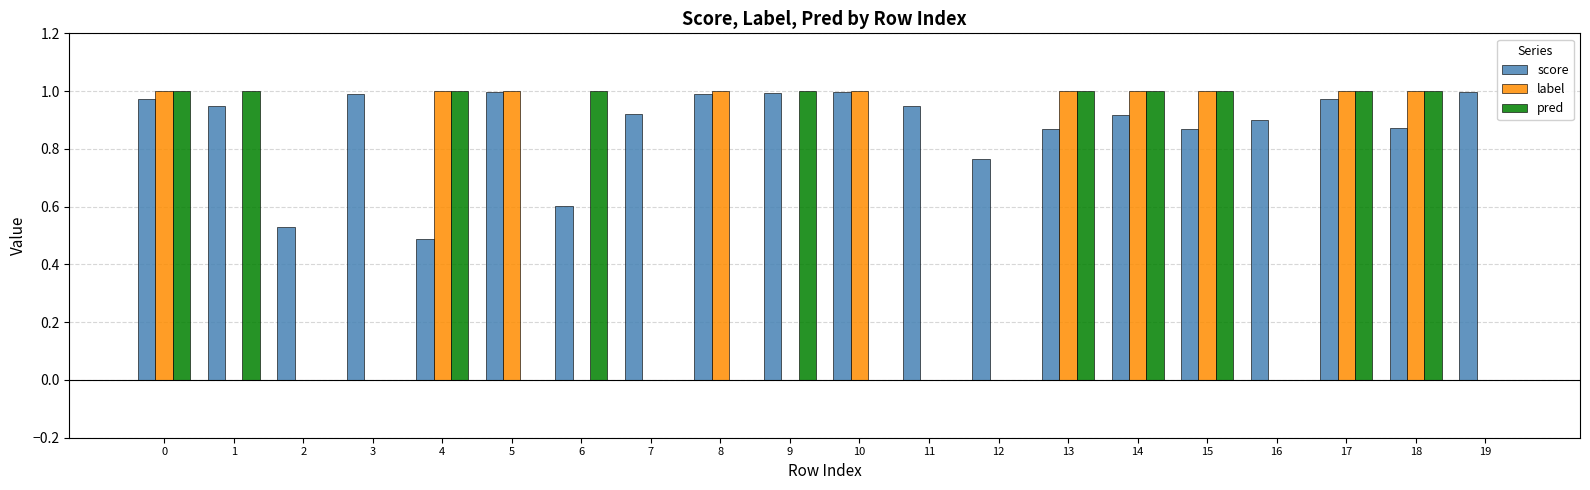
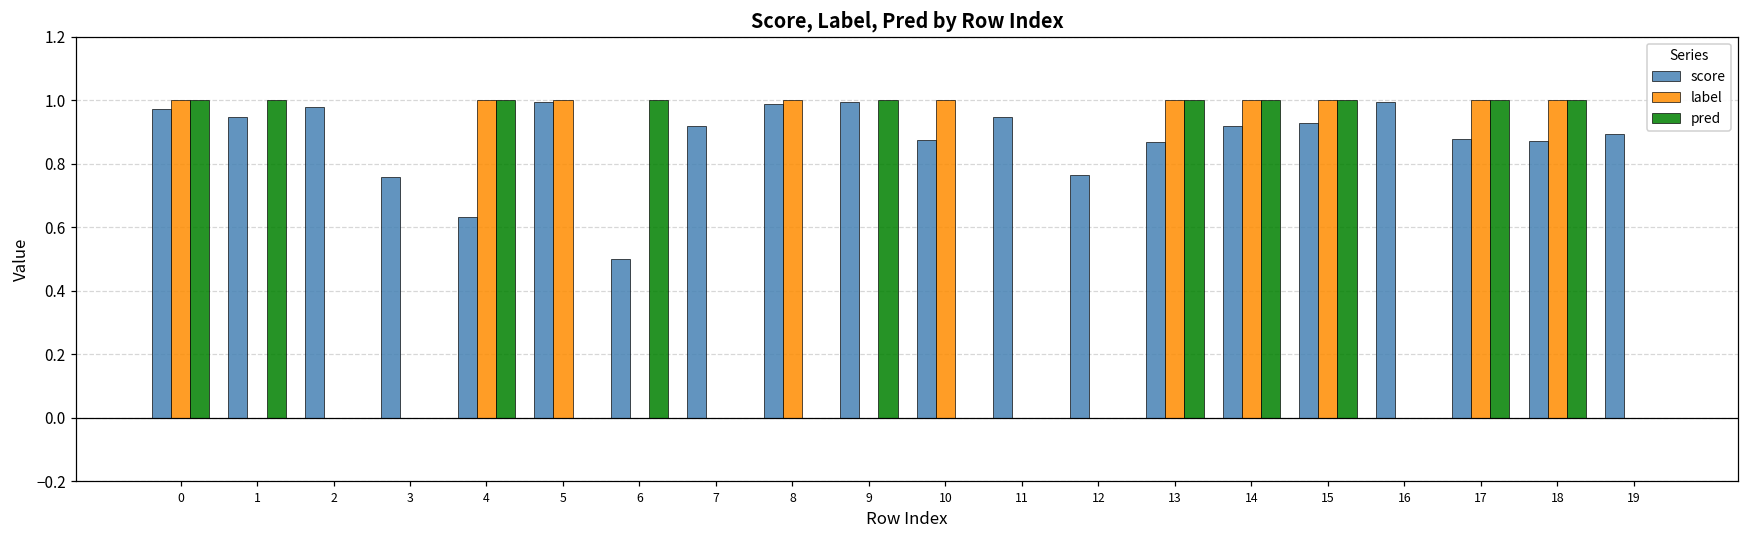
  {
    "score": {
      "0": 0.97,
      "1": 0.95,
-     "2": 0.53,
-     "3": 0.99,
-     "4": 0.49,
+     "2": 0.98,
+     "3": 0.76,
+     "4": 0.63,
      "5": 1.00,
-     "6": 0.60,
+     "6": 0.50,
      "7": 0.92,
      "8": 0.99,
      "9": 0.99,
-     "10": 1.00,
+     "10": 0.87,
      "11": 0.95,
      "12": 0.77,
      "13": 0.87,
      "14": 0.92,
-     "15": 0.87,
-     "16": 0.90,
-     "17": 0.97,
+     "15": 0.93,
+     "16": 0.99,
+     "17": 0.88,
      "18": 0.87,
-     "19": 1.00
+     "19": 0.89
    },
    "label": {
      "0": 1.00,
      "1": 0.00,
      "2": 0.00,
      "3": 0.00,
      "4": 1.00,
      "5": 1.00,
      "6": 0.00,
      "7": 0.00,
      "8": 1.00,
      "9": 0.00,
      "10": 1.00,
      "11": 0.00,
      "12": 0.00,
      "13": 1.00,
      "14": 1.00,
      "15": 1.00,
      "16": 0.00,
      "17": 1.00,
      "18": 1.00,
      "19": 0.00
    },
    "pred": {
      "0": 1.00,
      "1": 1.00,
      "2": 0.00,
      "3": 0.00,
      "4": 1.00,
      "5": 0.00,
      "6": 1.00,
      "7": 0.00,
      "8": 0.00,
      "9": 1.00,
      "10": 0.00,
      "11": 0.00,
      "12": 0.00,
      "13": 1.00,
      "14": 1.00,
      "15": 1.00,
      "16": 0.00,
      "17": 1.00,
      "18": 1.00,
      "19": 0.00
    }
  }
